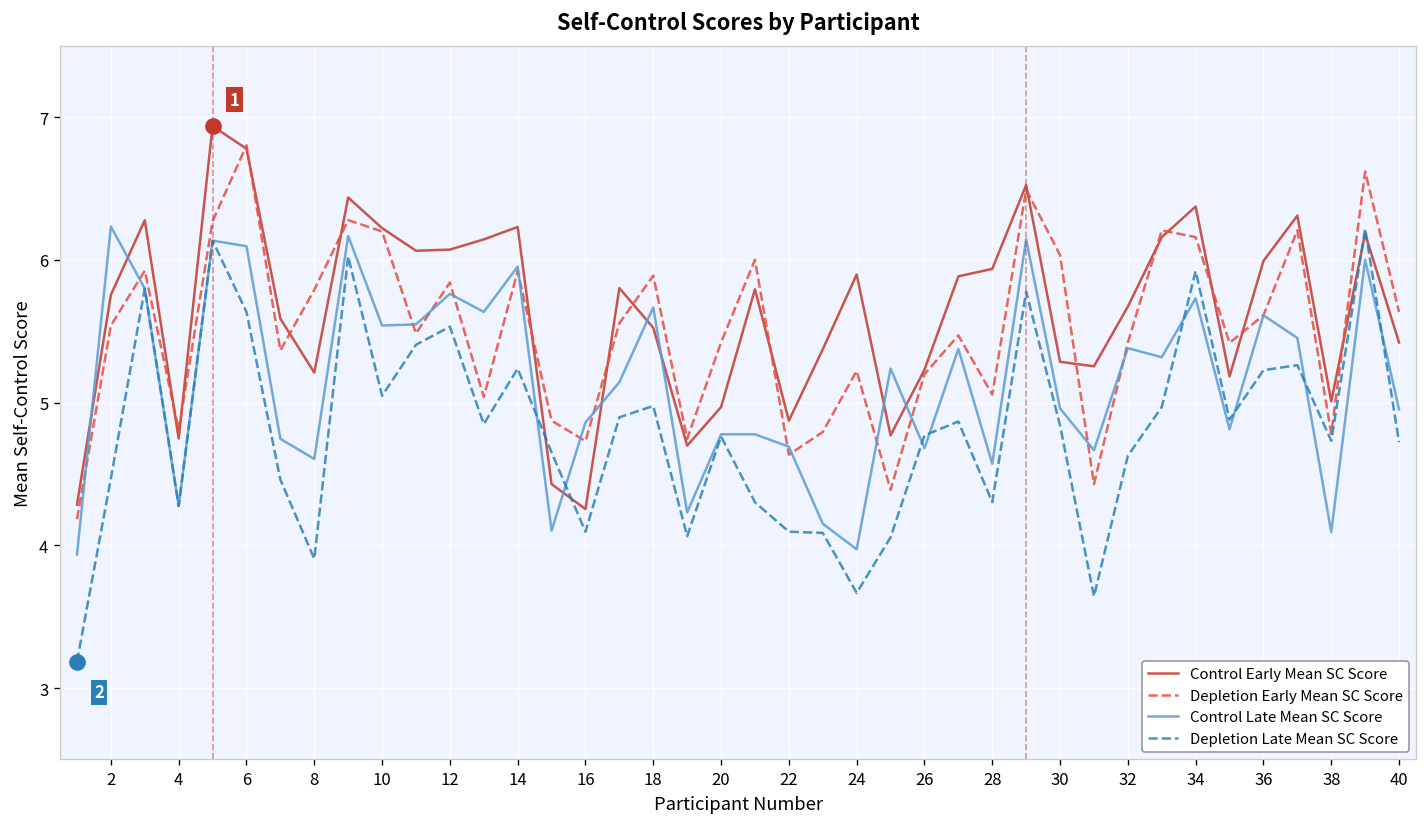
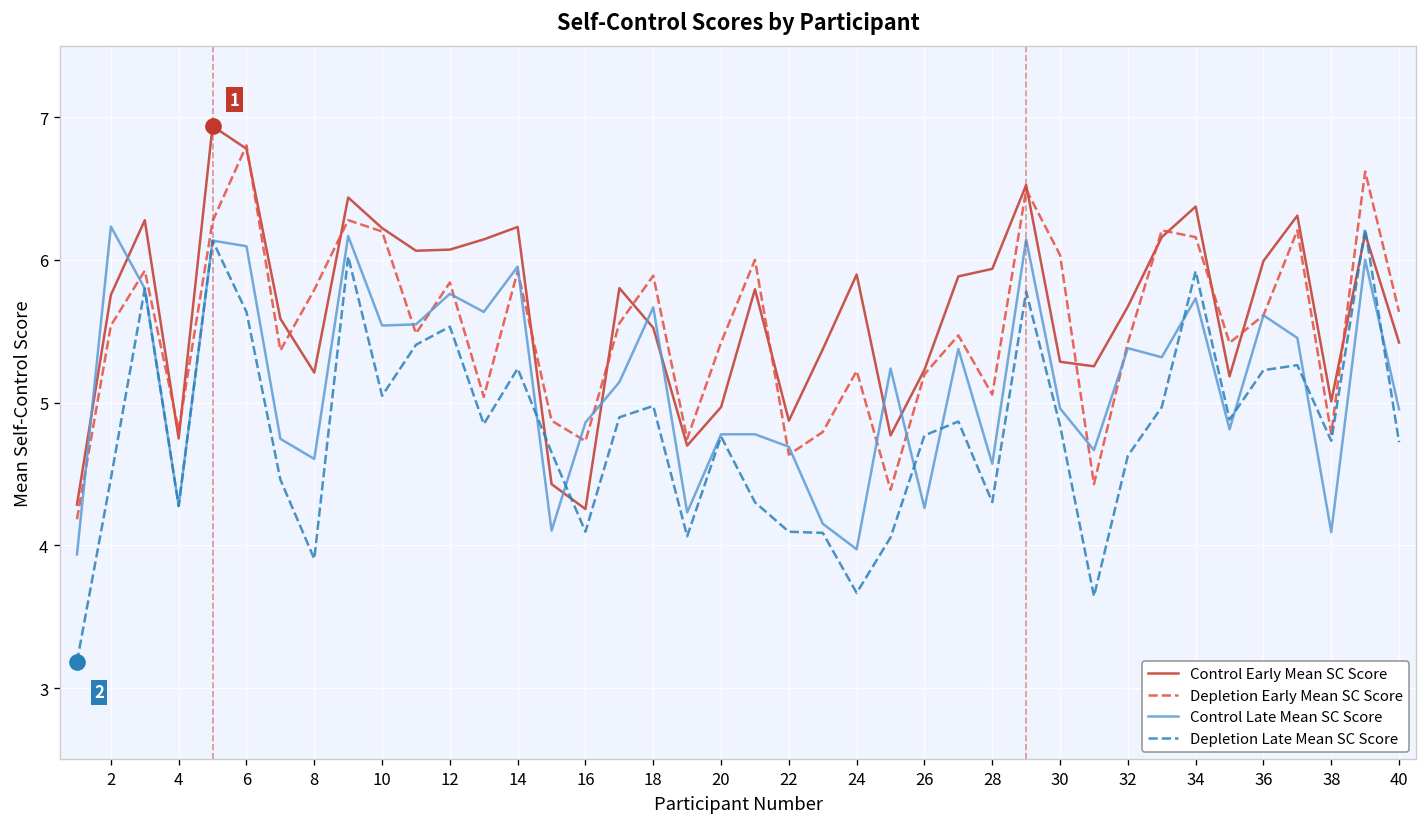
  {
    "Control Late Mean SC Score": {
      "2": 6.23,
      "6": 6.10,
      "8": 4.61,
      "10": 5.54,
      "12": 5.76,
      "14": 5.95,
      "16": 4.86,
      "18": 5.67,
      "22": 4.69,
      "24": 3.97,
-     "26": 4.68,
+     "26": 4.26,
      "28": 4.57,
      "30": 4.96,
      "32": 5.38,
      "34": 5.73,
      "38": 4.09,
      "40": 4.95
    }
  }
